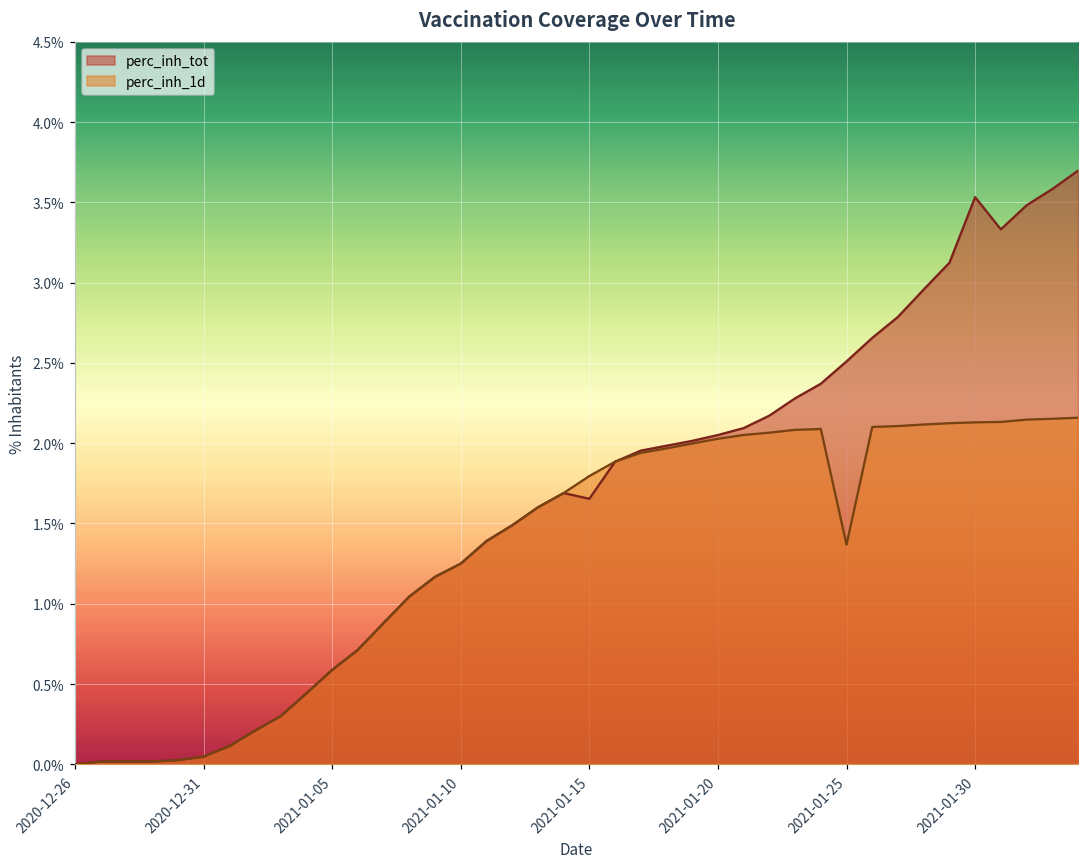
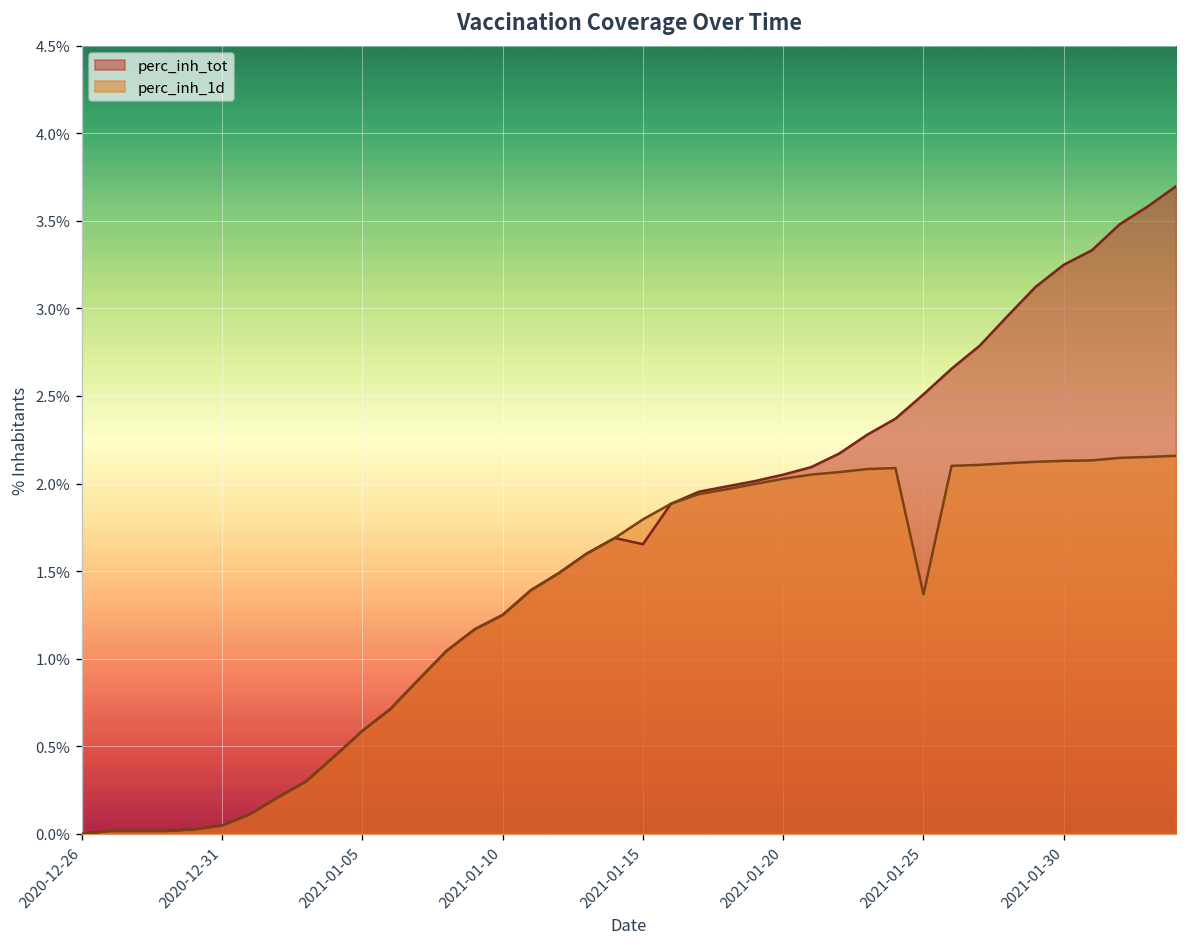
  {
    "perc_inh_tot": {
      "2021-01-15": "1.65%",
      "2021-01-20": "2.05%",
      "2021-01-25": "2.51%",
-     "2021-01-30": "3.53%"
+     "2021-01-30": "3.25%"
    },
    "perc_inh_1d": {
      "2021-01-15": "1.80%",
      "2021-01-20": "2.03%",
      "2021-01-25": "1.37%",
      "2021-01-30": "2.13%"
    }
  }
